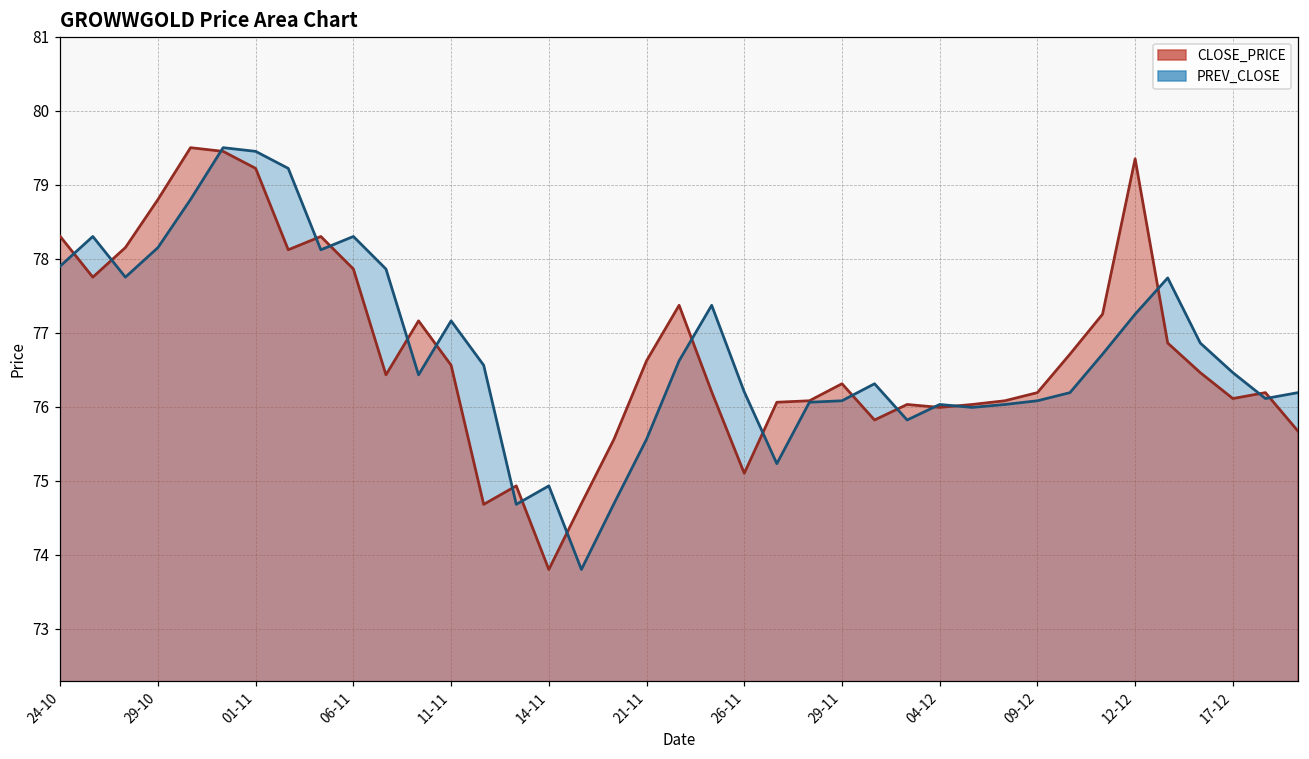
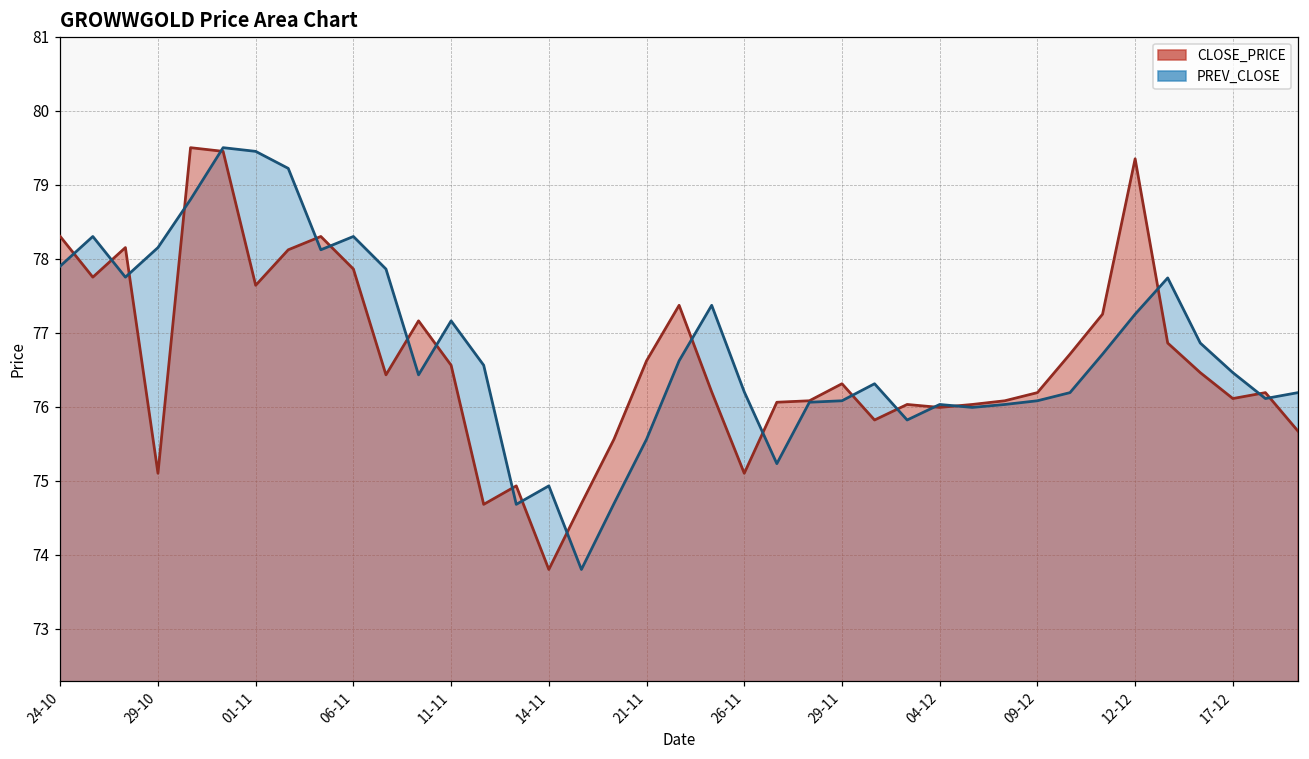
  {
    "CLOSE_PRICE": {
      "24-10": 78.3,
-     "29-10": 78.8,
-     "01-11": 79.2,
+     "29-10": 75.1,
+     "01-11": 77.6,
      "06-11": 77.9,
      "11-11": 76.6,
      "14-11": 73.8,
      "21-11": 76.6,
      "26-11": 75.1,
      "29-11": 76.3,
      "04-12": 76.0,
      "09-12": 76.2,
      "12-12": 79.4,
      "17-12": 76.1
    },
    "PREV_CLOSE": {
      "24-10": 77.9,
      "29-10": 78.2,
      "01-11": 79.5,
      "06-11": 78.3,
      "11-11": 77.2,
      "14-11": 74.9,
      "21-11": 75.6,
      "26-11": 76.2,
      "29-11": 76.1,
      "04-12": 76.0,
      "09-12": 76.1,
      "12-12": 77.3,
      "17-12": 76.5
    }
  }
